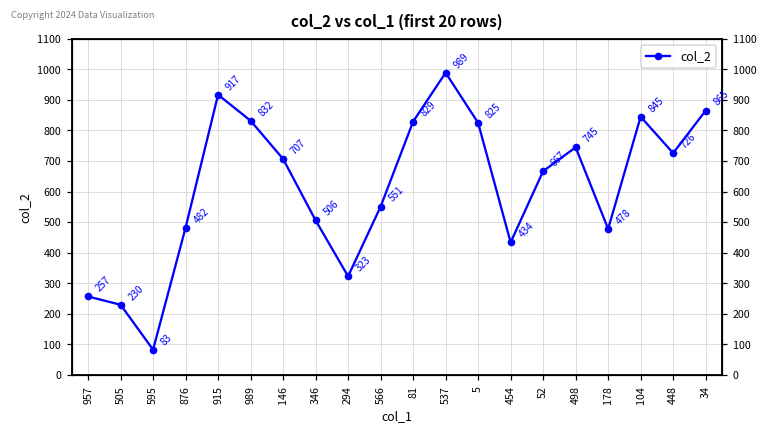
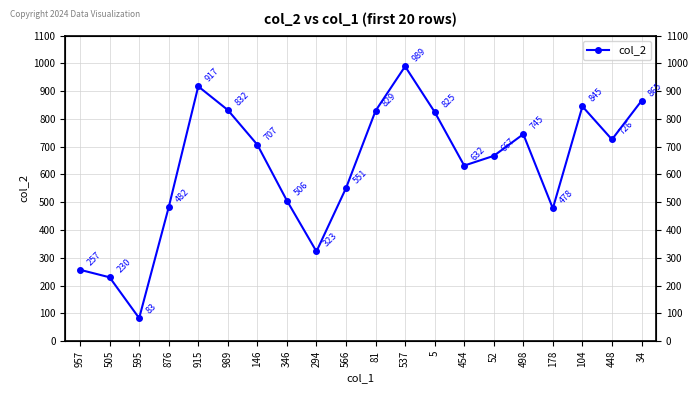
  {
    "957": 257,
    "505": 230,
    "595": 83,
    "876": 482,
    "915": 917,
    "989": 832,
    "146": 707,
    "346": 506,
    "294": 323,
    "566": 551,
    "81": 829,
    "537": 989,
    "5": 825,
-   "454": 434,
+   "454": 632,
    "52": 667,
    "498": 745,
    "178": 478,
    "104": 845,
    "448": 726,
    "34": 865
  }
